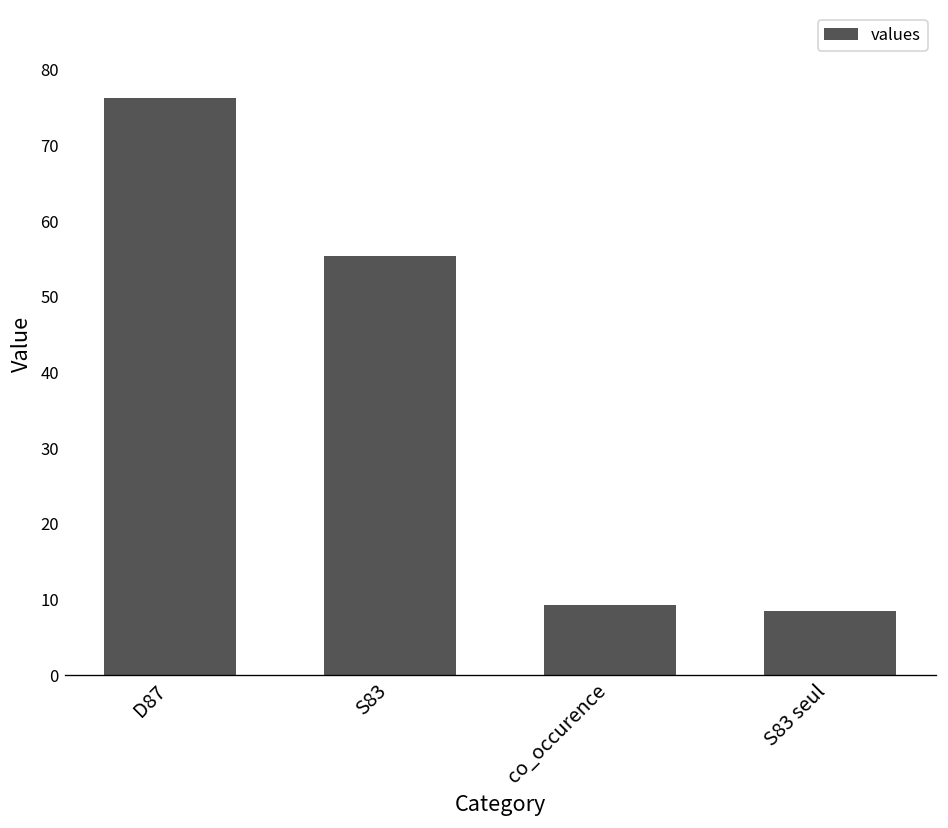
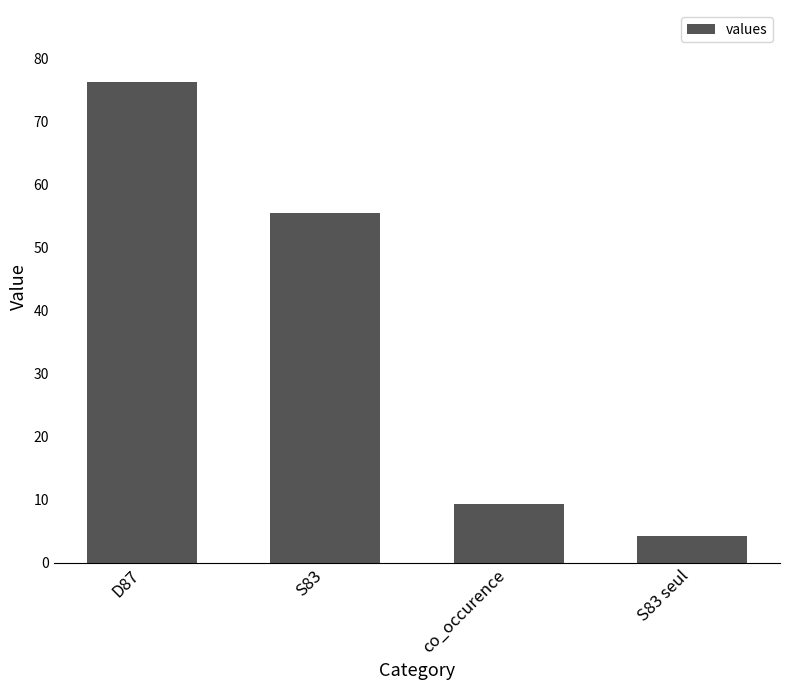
  {
    "D87": 76,
    "S83": 55,
    "co_occurence": 9,
-   "S83 seul": 8
+   "S83 seul": 4
  }
